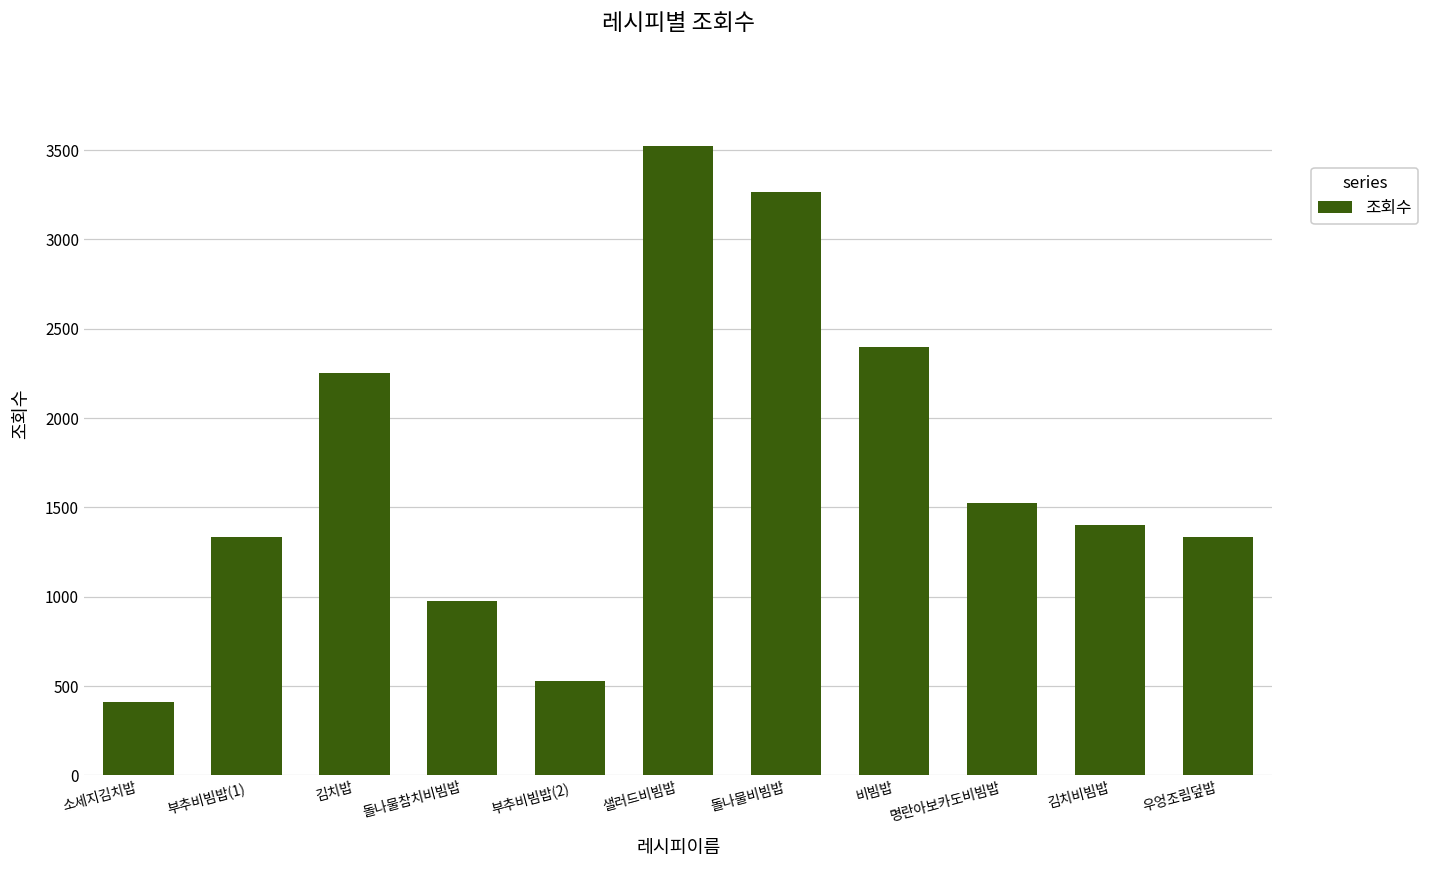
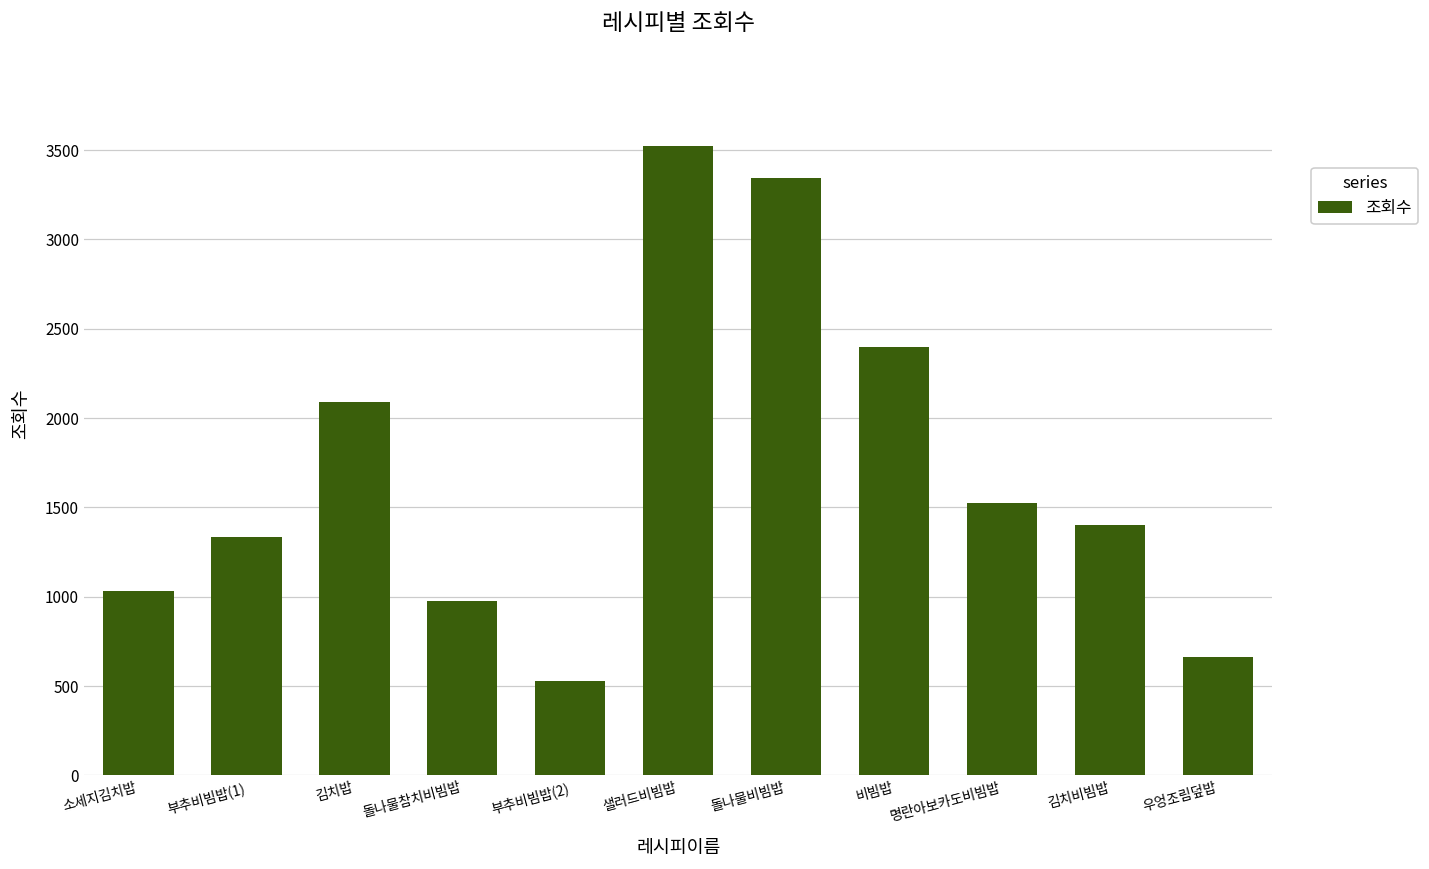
  {
-   "소세지김치밥": 410,
+   "소세지김치밥": 1030,
    "부추비빔밥(1)": 1340,
-   "김치밥": 2250,
+   "김치밥": 2090,
    "돌나물참치비빔밥": 980,
    "부추비빔밥(2)": 530,
    "샐러드비빔밥": 3530,
-   "돌나물비빔밥": 3260,
+   "돌나물비빔밥": 3340,
    "비빔밥": 2400,
    "명란아보카도비빔밥": 1530,
    "김치비빔밥": 1400,
-   "우엉조림덮밥": 1340
+   "우엉조림덮밥": 660
  }
